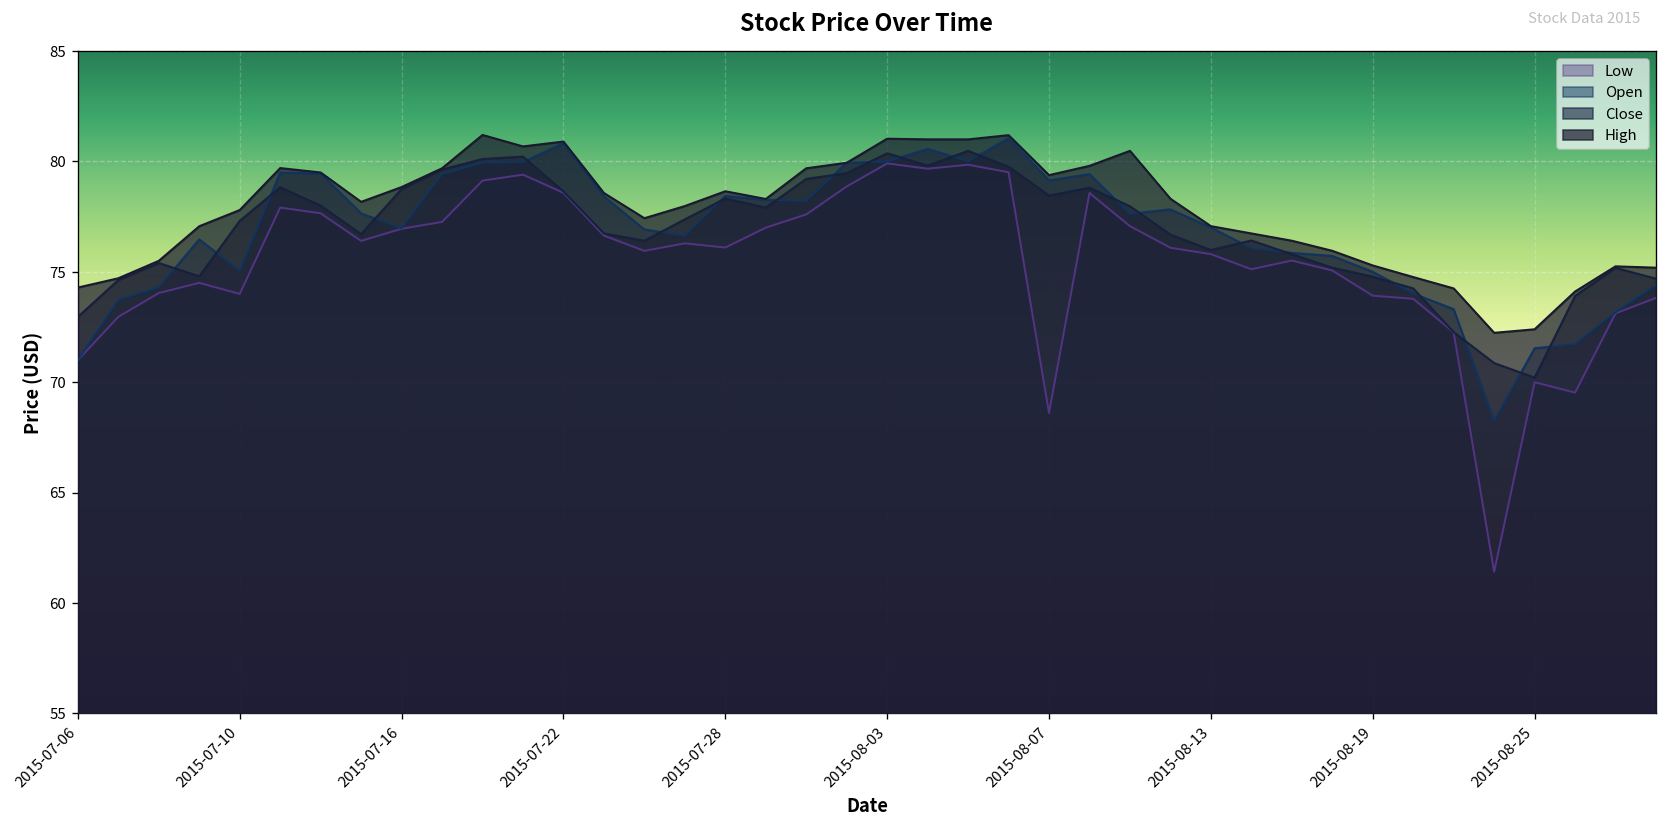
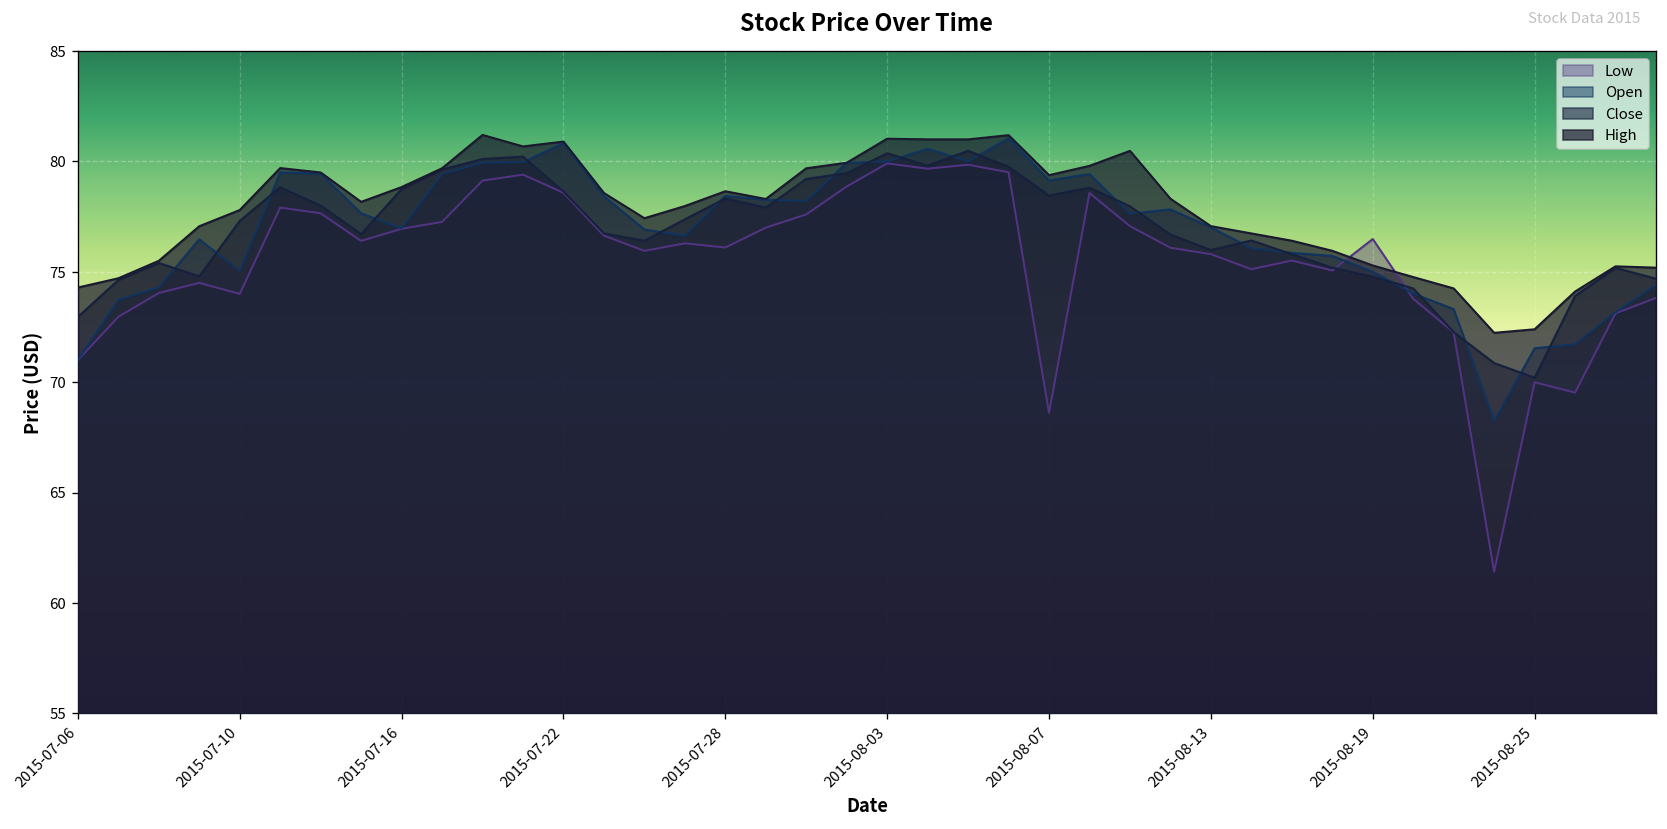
  {
    "Low": {
      "2015-07-10": 74.0,
      "2015-07-28": 76.1,
      "2015-08-07": 68.6,
      "2015-08-13": 75.8,
-     "2015-08-19": 73.9,
+     "2015-08-19": 76.5,
      "2015-08-25": 70.0
    }
  }
